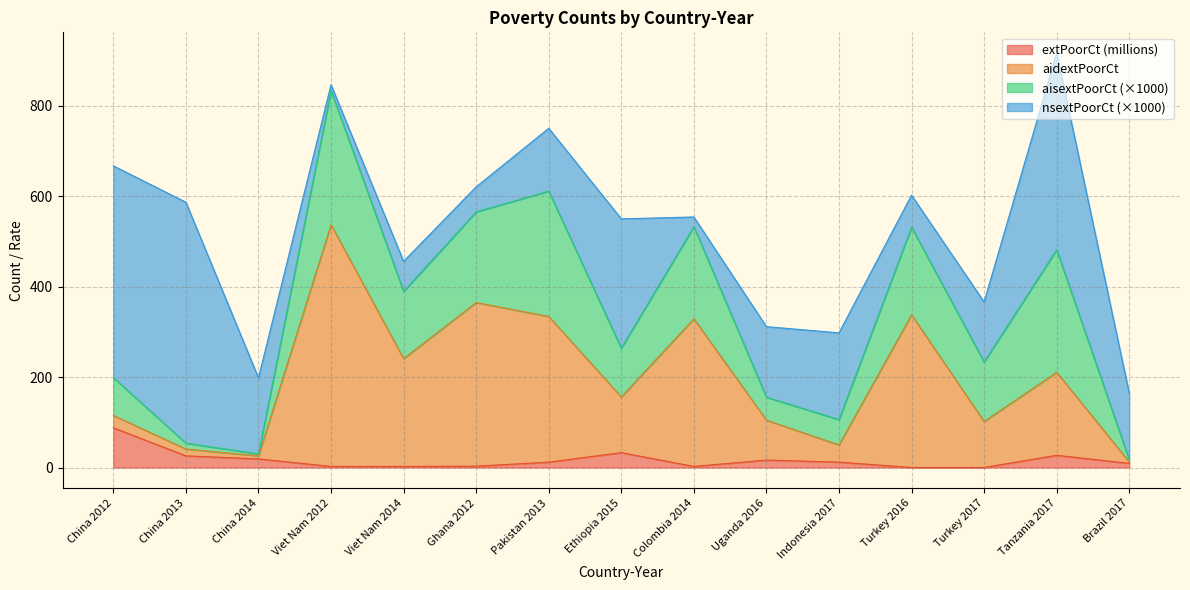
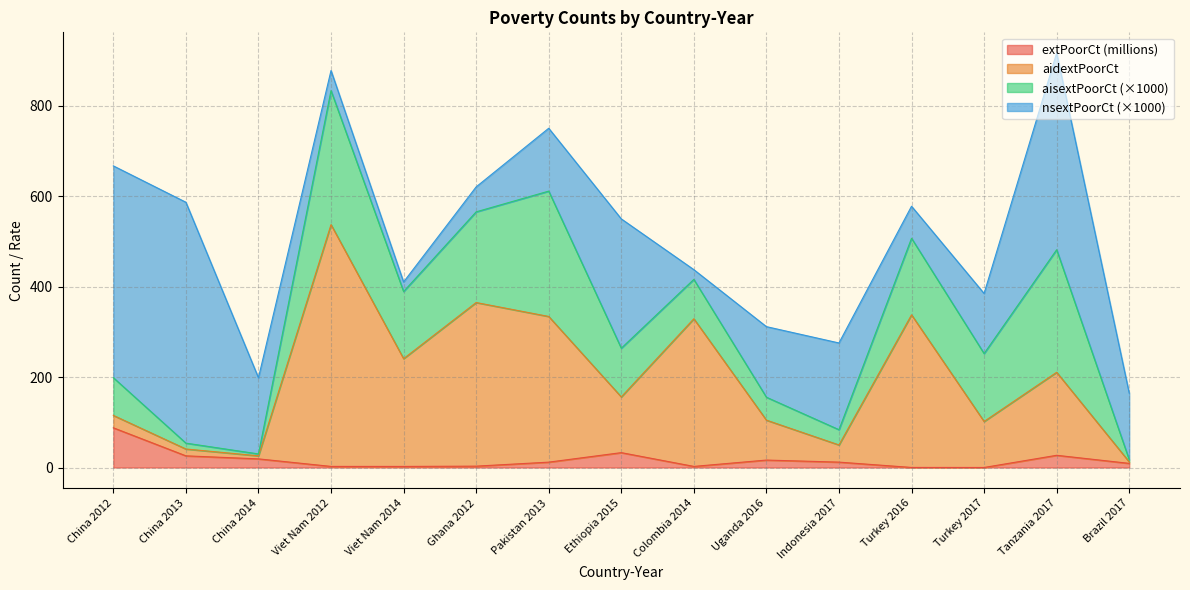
  {
    "aisextPoorCt (×1000)": {
      "China 2012": 80,
      "China 2013": 10,
      "Viet Nam 2012": 300,
      "Viet Nam 2014": 150,
      "Ghana 2012": 200,
      "Pakistan 2013": 280,
      "Ethiopia 2015": 110,
-     "Colombia 2014": 200,
+     "Colombia 2014": 90,
      "Uganda 2016": 50,
-     "Indonesia 2017": 60,
-     "Turkey 2016": 190,
-     "Turkey 2017": 130,
+     "Indonesia 2017": 30,
+     "Turkey 2016": 170,
+     "Turkey 2017": 150,
      "Tanzania 2017": 270
    },
    "nsextPoorCt (×1000)": {
      "China 2012": 470,
      "China 2013": 530,
      "China 2014": 170,
-     "Viet Nam 2012": 10,
-     "Viet Nam 2014": 70,
+     "Viet Nam 2012": 40,
+     "Viet Nam 2014": 20,
      "Ghana 2012": 60,
      "Pakistan 2013": 140,
      "Ethiopia 2015": 290,
      "Colombia 2014": 20,
      "Uganda 2016": 160,
      "Indonesia 2017": 190,
      "Turkey 2016": 70,
      "Turkey 2017": 130,
      "Brazil 2017": 150
    }
  }
